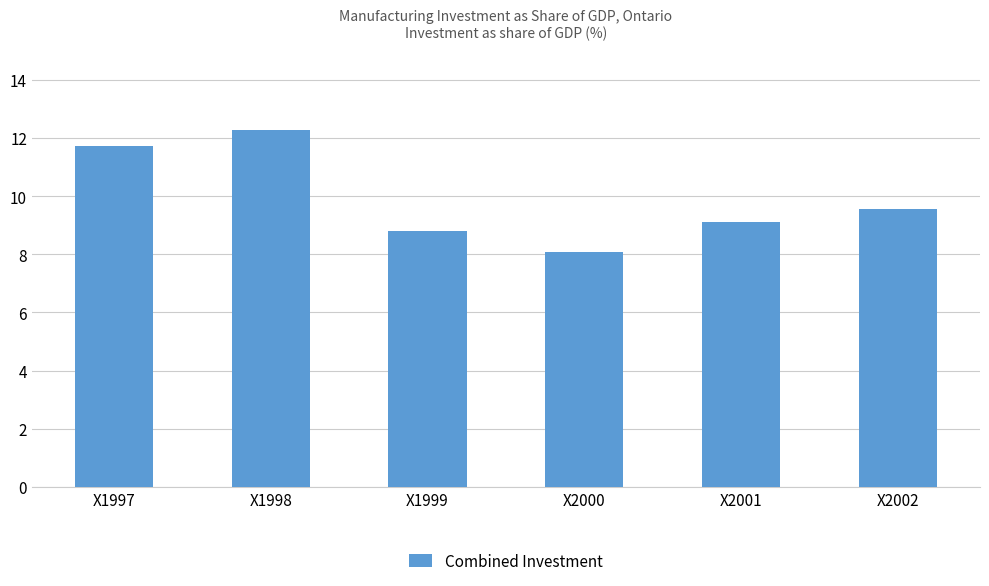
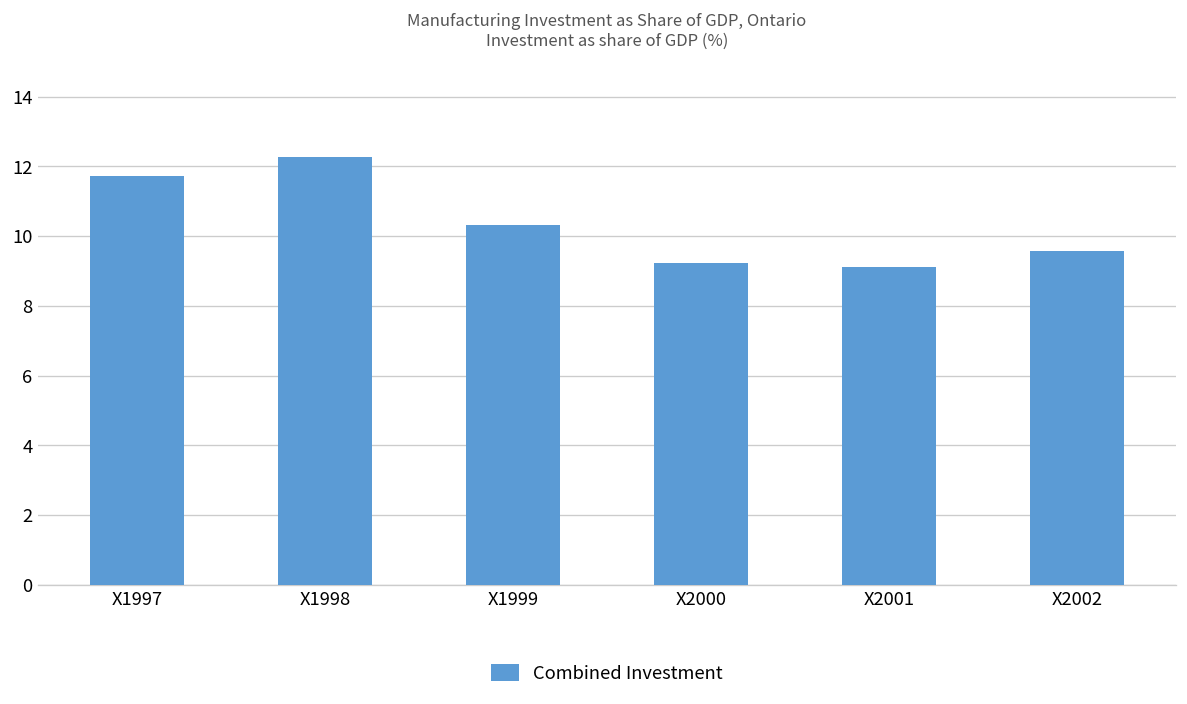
  {
    "X1997": 11.7,
    "X1998": 12.3,
-   "X1999": 8.8,
-   "X2000": 8.1,
+   "X1999": 10.3,
+   "X2000": 9.2,
    "X2001": 9.1,
    "X2002": 9.6
  }
